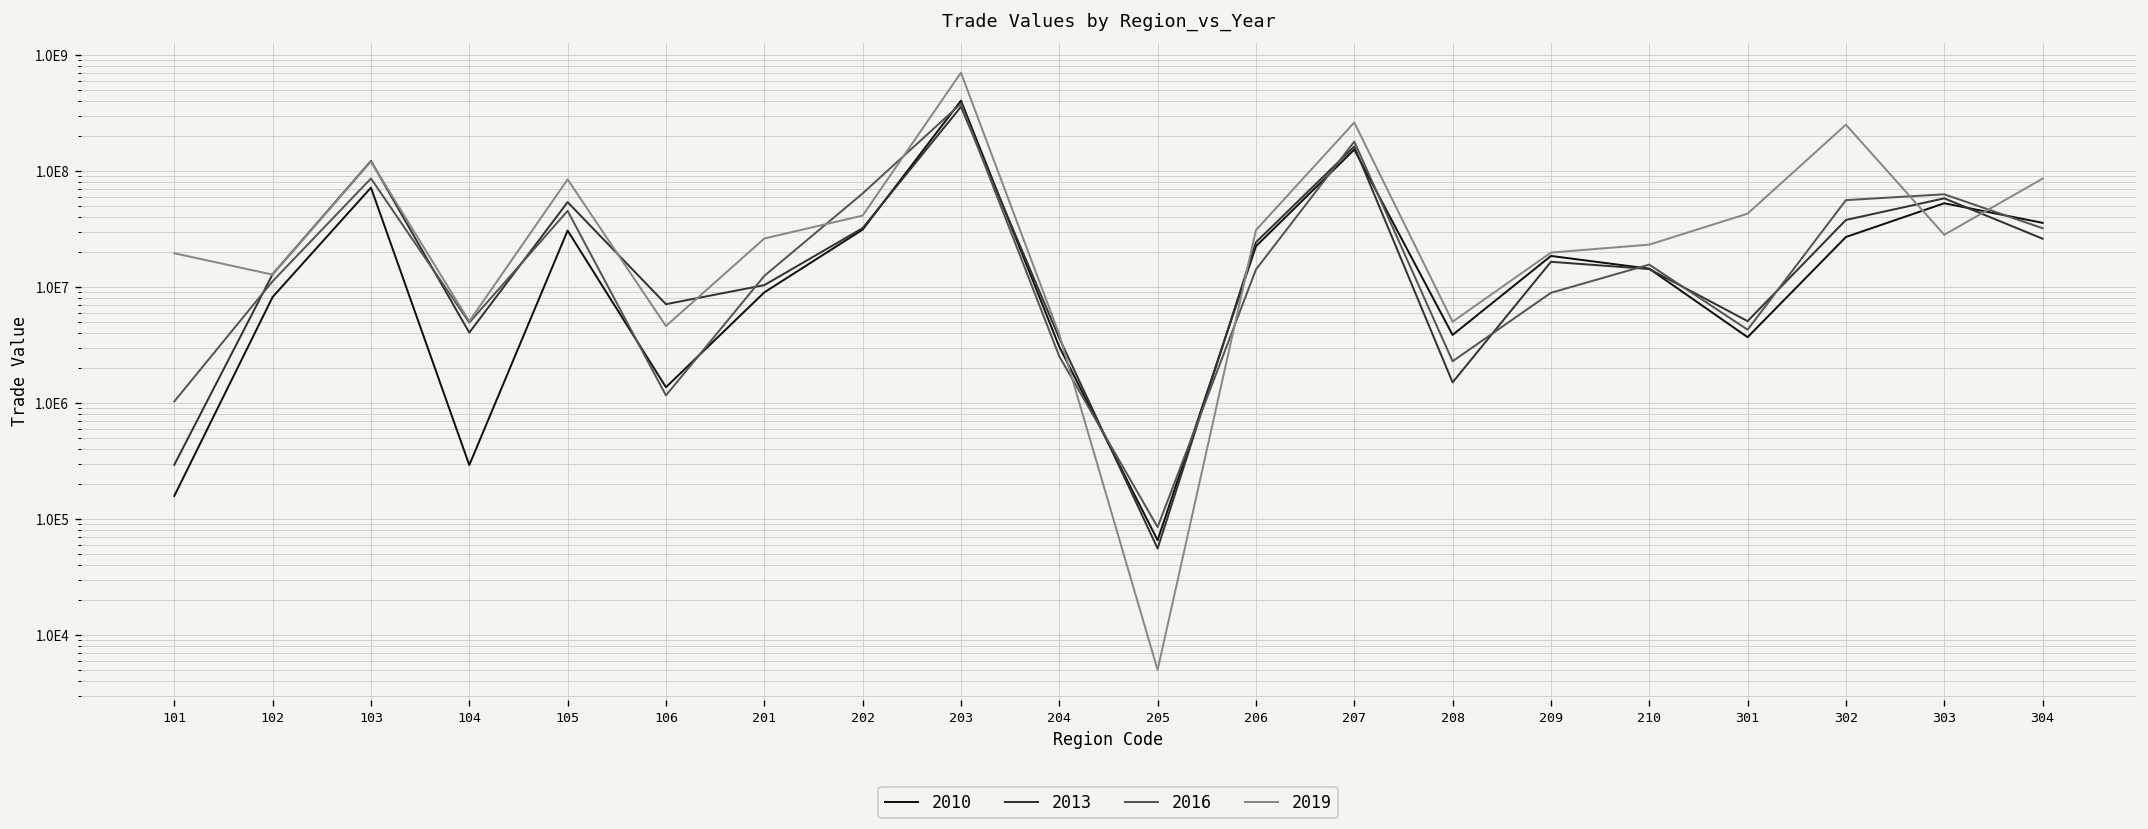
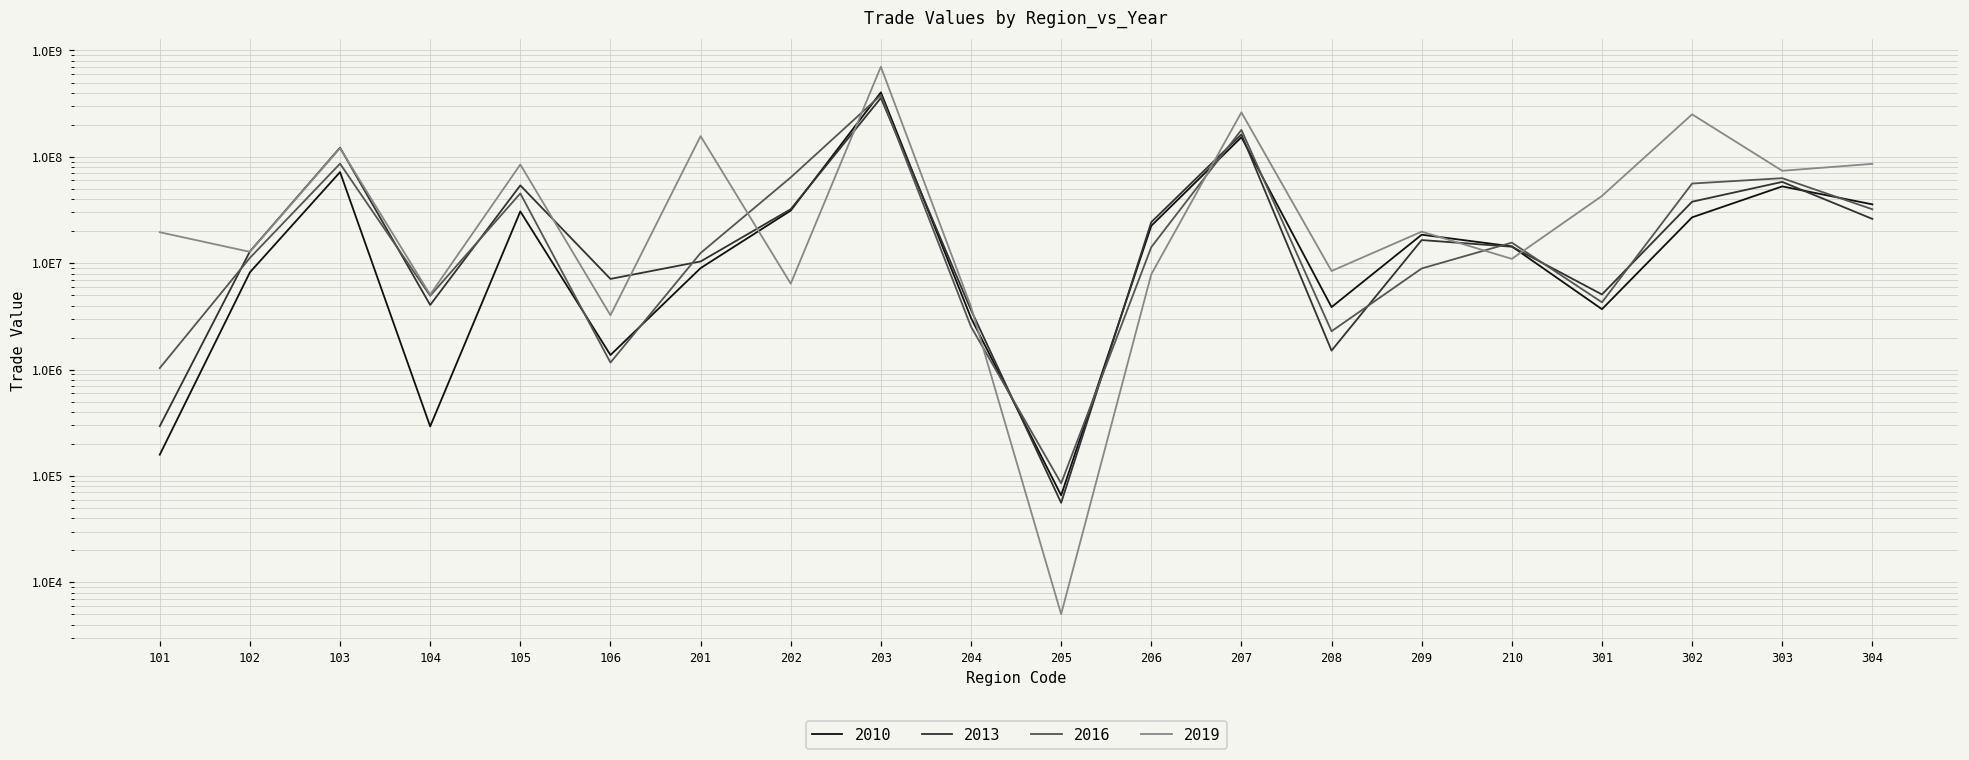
  {
    "2019": {
      "101": 20000000,
      "105": 80000000,
-     "106": 5000000,
-     "201": 26000000,
-     "202": 41000000,
+     "106": 3200000,
+     "201": 160000000,
+     "202": 6000000,
      "203": 700000000,
      "204": 3900000,
      "205": 5000,
-     "206": 31000000,
+     "206": 8000000,
      "207": 260000000,
-     "208": 5000000,
+     "208": 8000000,
      "209": 20000000,
-     "210": 23000000,
+     "210": 11000000,
      "301": 40000000,
      "302": 250000000,
-     "303": 28000000,
+     "303": 70000000,
      "304": 90000000
    }
  }
